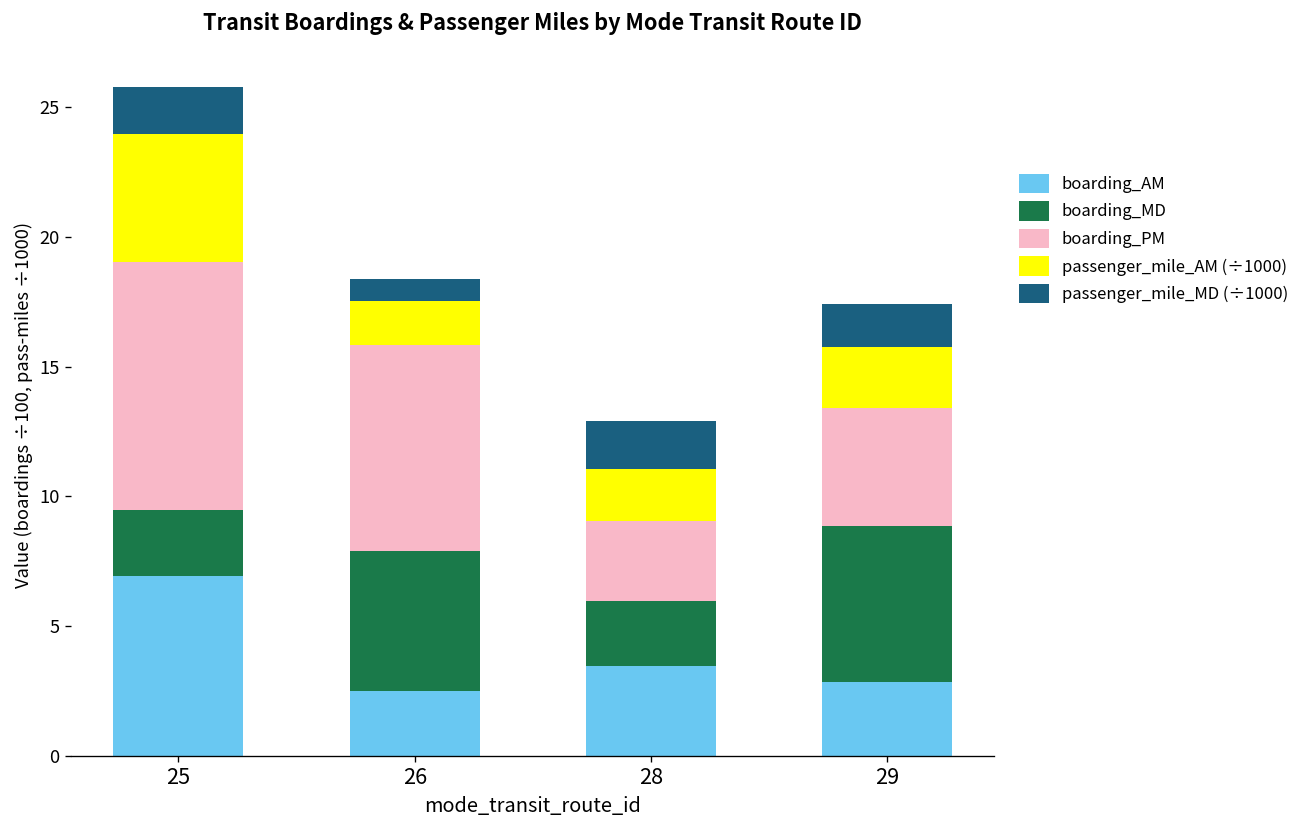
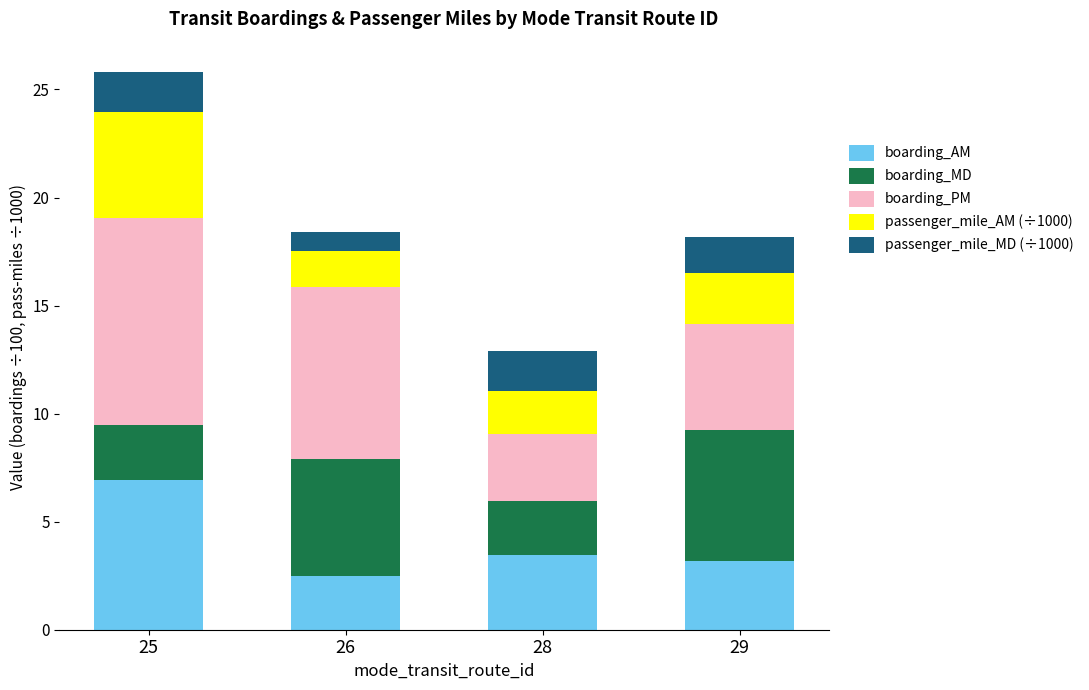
  {
    "boarding_AM": {
      "25": 6.9,
      "26": 2.5,
      "28": 3.5,
-     "29": 2.8
+     "29": 3.2
    },
    "boarding_PM": {
      "25": 9.5,
      "26": 7.9,
      "28": 3.1,
-     "29": 4.5
+     "29": 4.9
    },
    "passenger_mile_AM (÷1000)": {
      "25": 4.9,
      "26": 1.7,
      "28": 2.0,
      "29": 2.4
    }
  }
